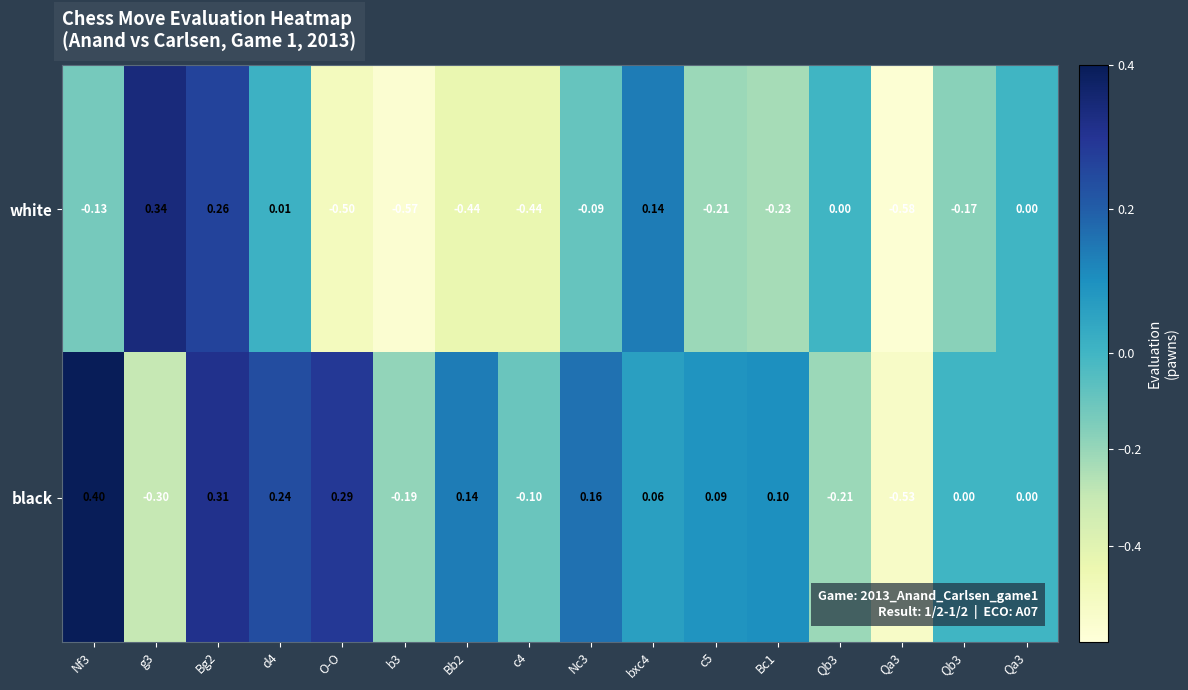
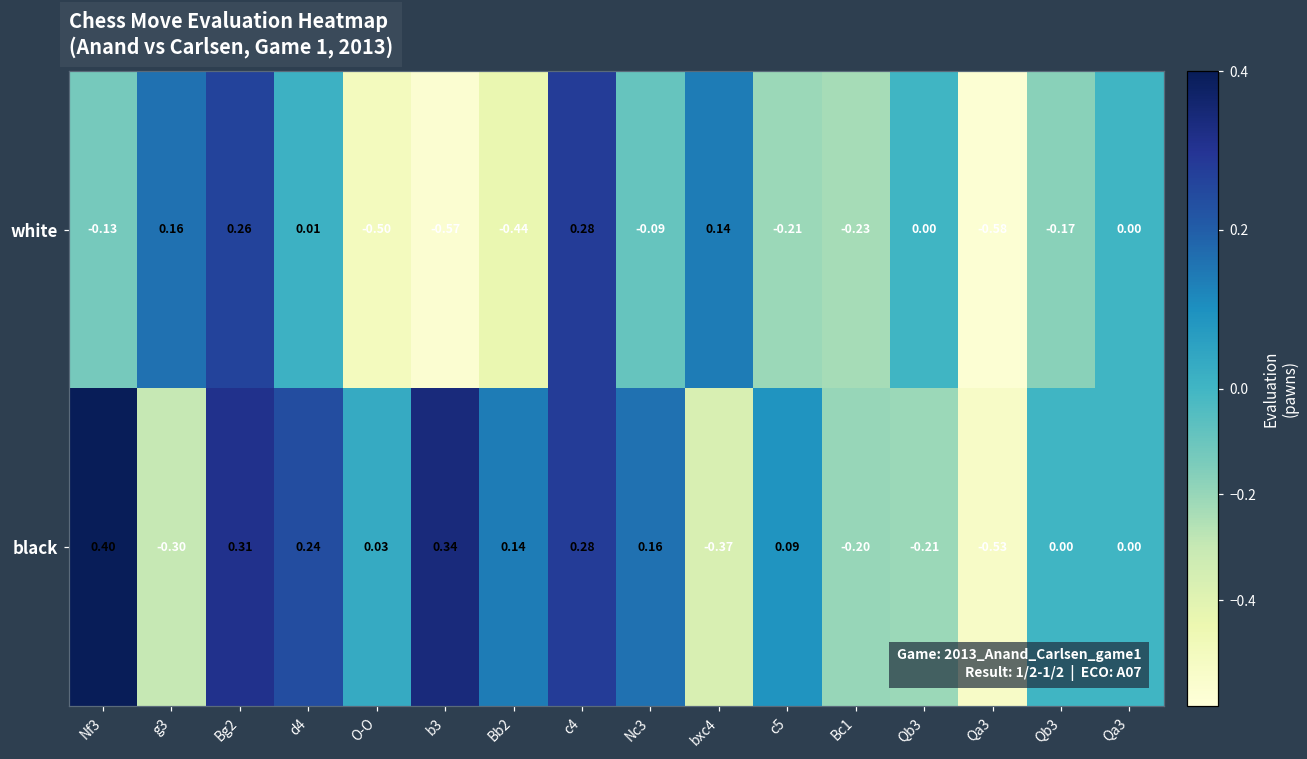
  {
    "white": {
      "Nf3": -0.13,
-     "g3": 0.34,
+     "g3": 0.16,
      "Bg2": 0.26,
      "d4": 0.01,
      "O-O": -0.50,
      "Bb2": -0.44,
-     "c4": -0.44,
+     "c4": 0.28,
      "Nc3": -0.09,
      "bxc4": 0.14,
      "c5": -0.21,
      "Bc1": -0.23
    },
    "black": {
      "Nf3": 0.40,
      "g3": -0.30,
      "Bg2": 0.31,
      "d4": 0.24,
-     "O-O": 0.29,
-     "b3": -0.19,
+     "O-O": 0.03,
+     "b3": 0.34,
      "Bb2": 0.14,
-     "c4": -0.10,
+     "c4": 0.28,
      "Nc3": 0.16,
-     "bxc4": 0.06,
+     "bxc4": -0.37,
      "c5": 0.09,
-     "Bc1": 0.10
+     "Bc1": -0.20
    }
  }
